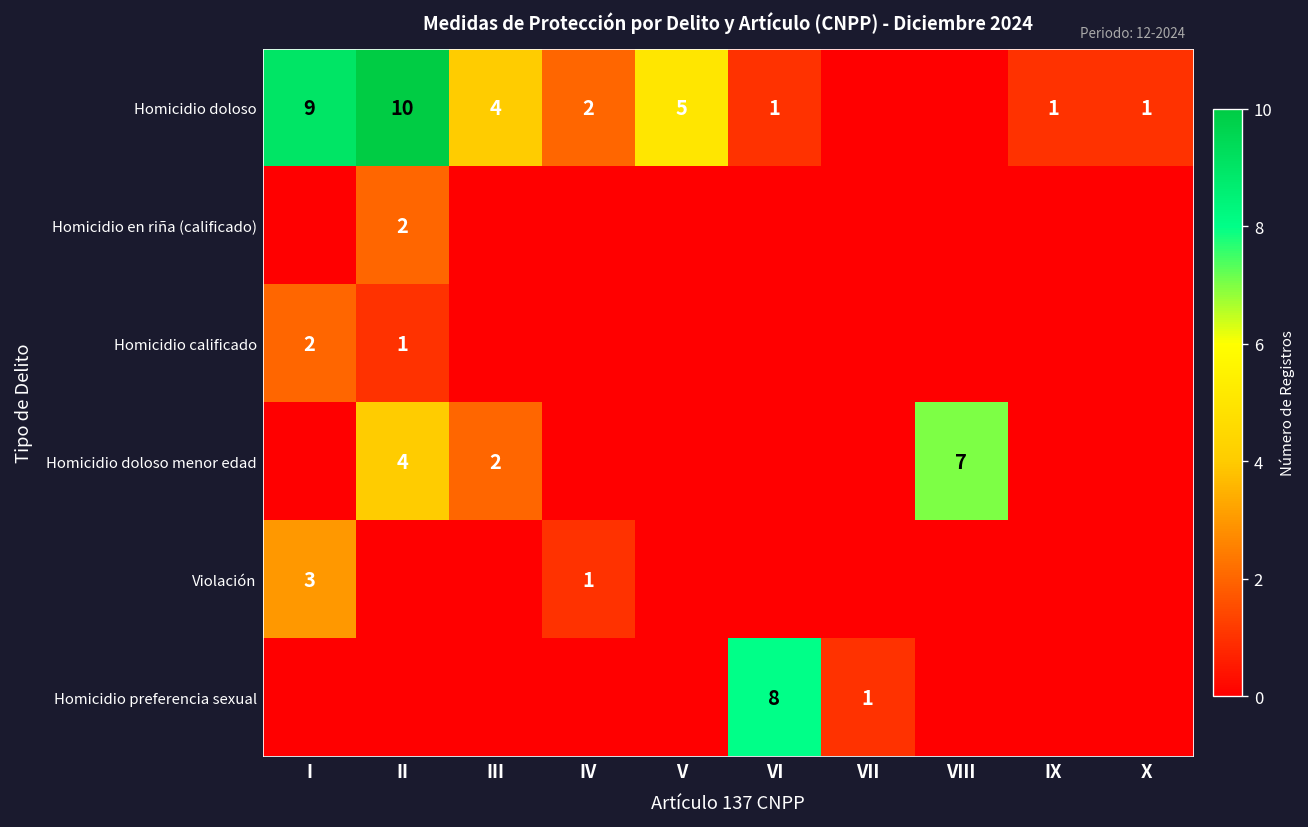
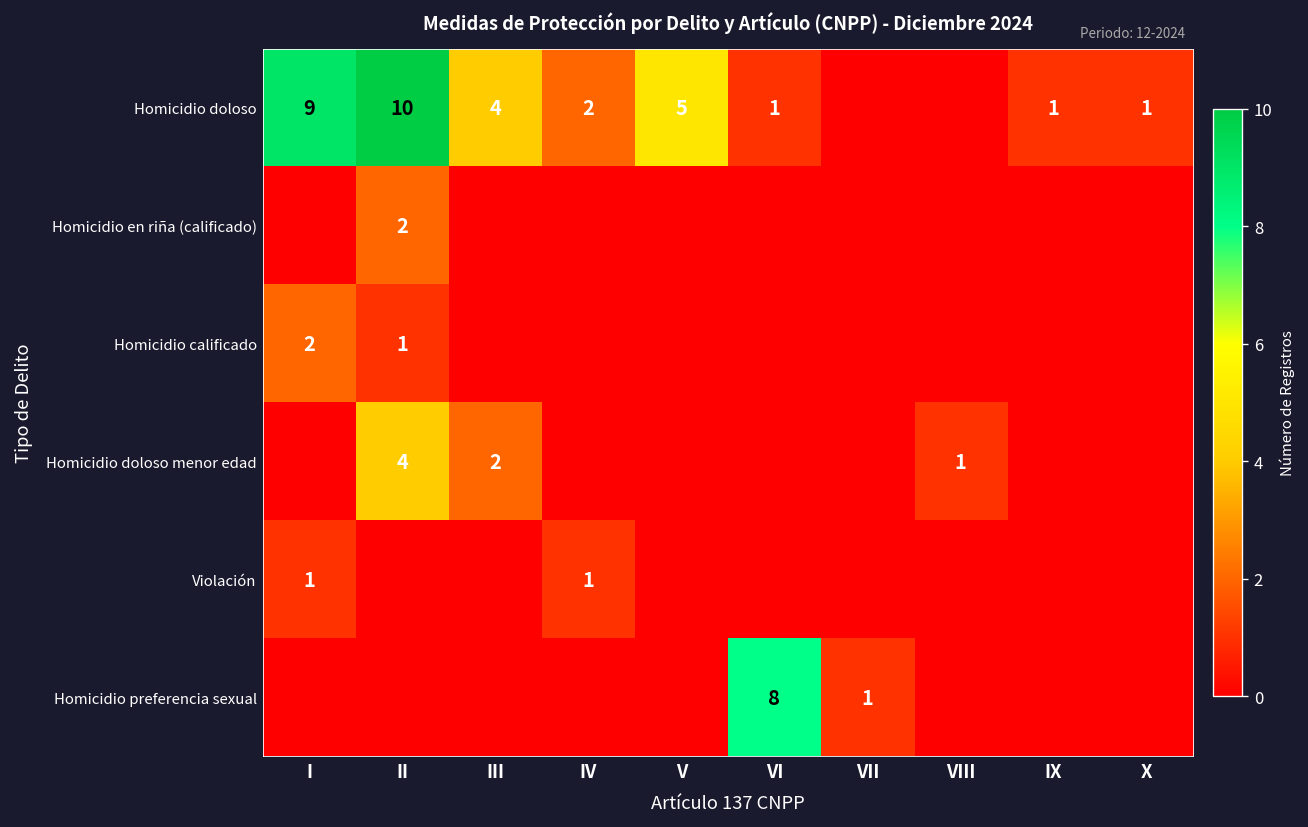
  {
    "Homicidio doloso": {
      "I": 9,
      "II": 10,
      "III": 4,
      "IV": 2,
      "V": 5,
      "VI": 1,
      "IX": 1,
      "X": 1
    },
    "Homicidio en riña (calificado)": {
      "II": 2
    },
    "Homicidio calificado": {
      "I": 2,
      "II": 1
    },
    "Homicidio doloso menor edad": {
      "II": 4,
      "III": 2,
-     "VIII": 7
+     "VIII": 1
    },
    "Violación": {
-     "I": 3,
+     "I": 1,
      "IV": 1
    },
    "Homicidio preferencia sexual": {
      "VI": 8,
      "VII": 1
    }
  }
